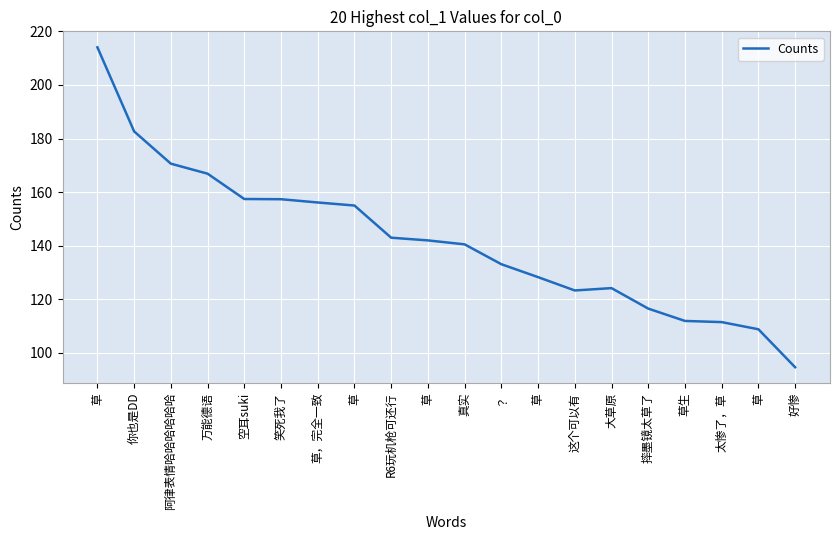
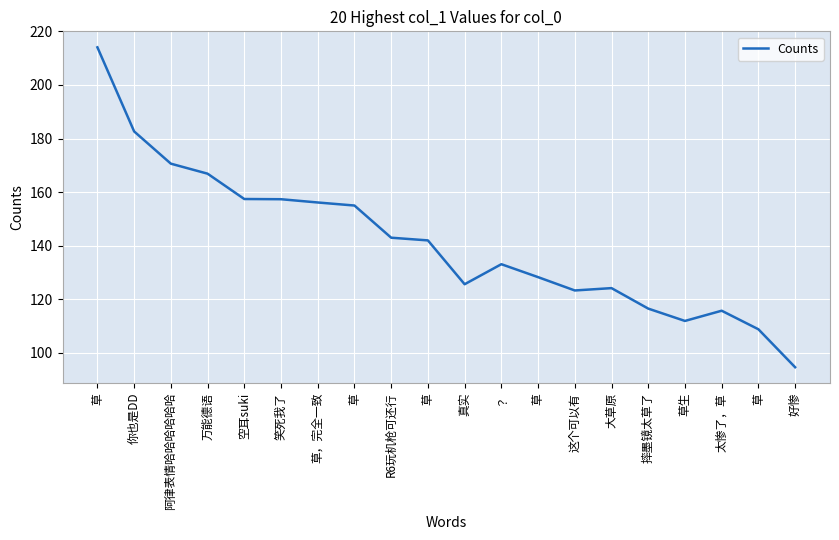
  {
    "你也是DD": 183,
    "阿律表情哈哈哈哈哈哈": 171,
    "万能德语": 167,
    "空耳suki": 157,
    "笑死我了": 157,
    "草，完全一致": 156,
    "R6玩机枪可还行": 143,
-   "真实": 140,
+   "真实": 126,
    "？": 133,
    "这个可以有": 123,
    "大草原": 124,
    "摔墨镜太草了": 116,
    "草生": 112,
-   "太惨了，草": 111,
+   "太惨了，草": 116,
    "好惨": 95
  }
